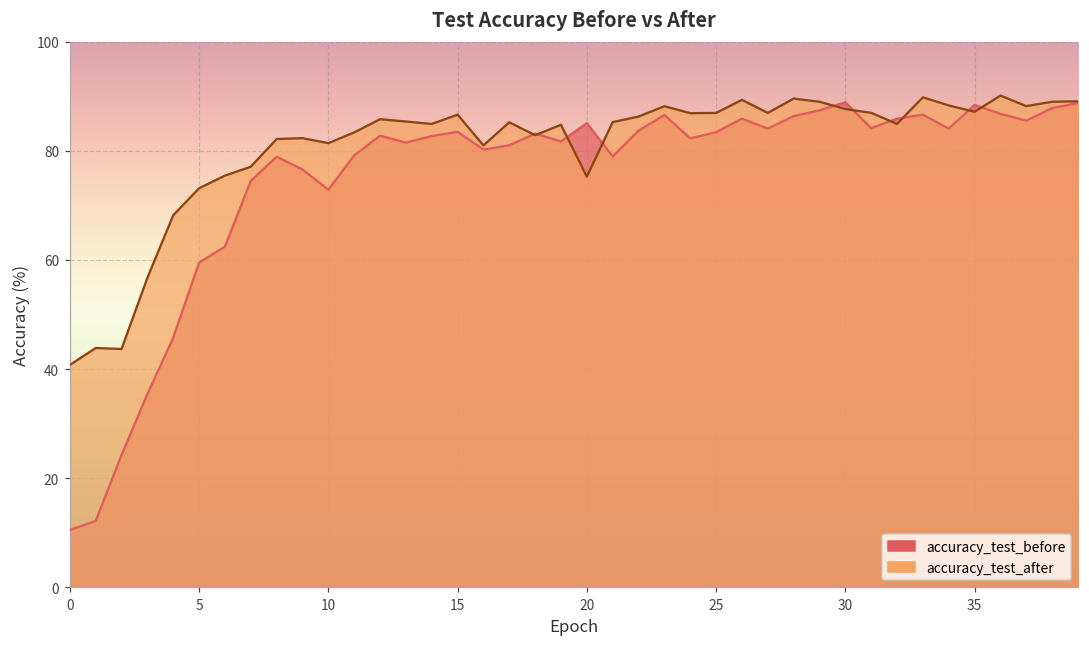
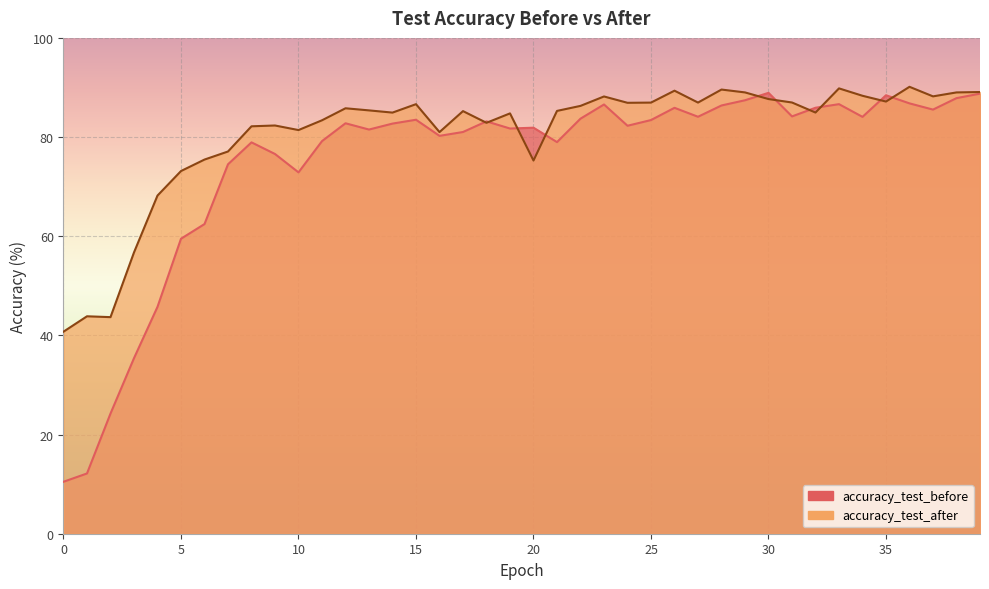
  {
    "accuracy_test_before": {
      "0": 10,
      "5": 59,
      "10": 73,
      "15": 83,
-     "20": 85,
+     "20": 82,
      "25": 83,
      "30": 89,
      "35": 88
    },
    "accuracy_test_after": {
      "0": 41,
      "5": 73,
      "10": 81,
      "15": 87,
      "20": 75,
      "25": 87,
      "30": 88,
      "35": 87
    }
  }
